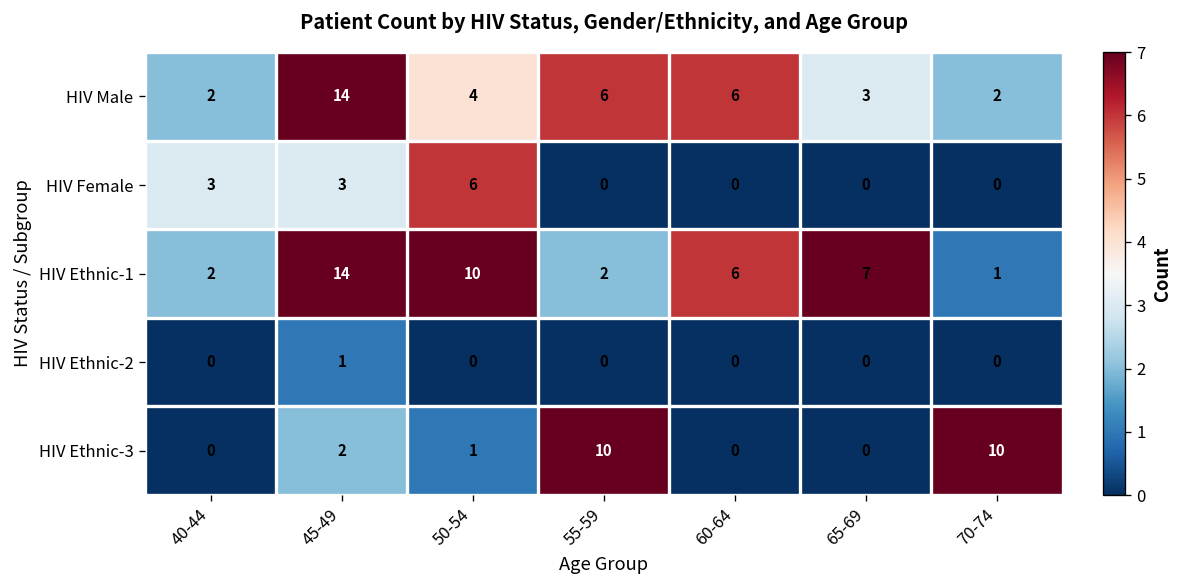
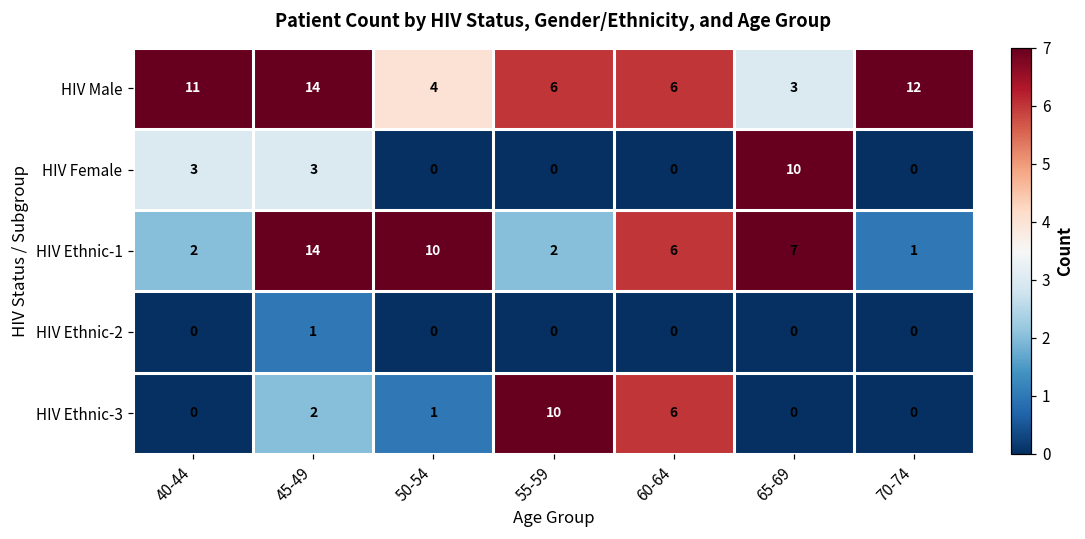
  {
    "HIV Male": {
-     "40-44": 2,
+     "40-44": 11,
      "45-49": 14,
      "50-54": 4,
      "55-59": 6,
      "60-64": 6,
      "65-69": 3,
-     "70-74": 2
+     "70-74": 12
    },
    "HIV Female": {
      "40-44": 3,
      "45-49": 3,
-     "50-54": 6,
+     "50-54": 0,
      "55-59": 0,
      "60-64": 0,
-     "65-69": 0,
+     "65-69": 10,
      "70-74": 0
    },
    "HIV Ethnic-1": {
      "40-44": 2,
      "45-49": 14,
      "50-54": 10,
      "55-59": 2,
      "60-64": 6,
      "65-69": 7,
      "70-74": 1
    },
    "HIV Ethnic-2": {
      "40-44": 0,
      "45-49": 1,
      "50-54": 0,
      "55-59": 0,
      "60-64": 0,
      "65-69": 0,
      "70-74": 0
    },
    "HIV Ethnic-3": {
      "40-44": 0,
      "45-49": 2,
      "50-54": 1,
      "55-59": 10,
-     "60-64": 0,
+     "60-64": 6,
      "65-69": 0,
-     "70-74": 10
+     "70-74": 0
    }
  }
